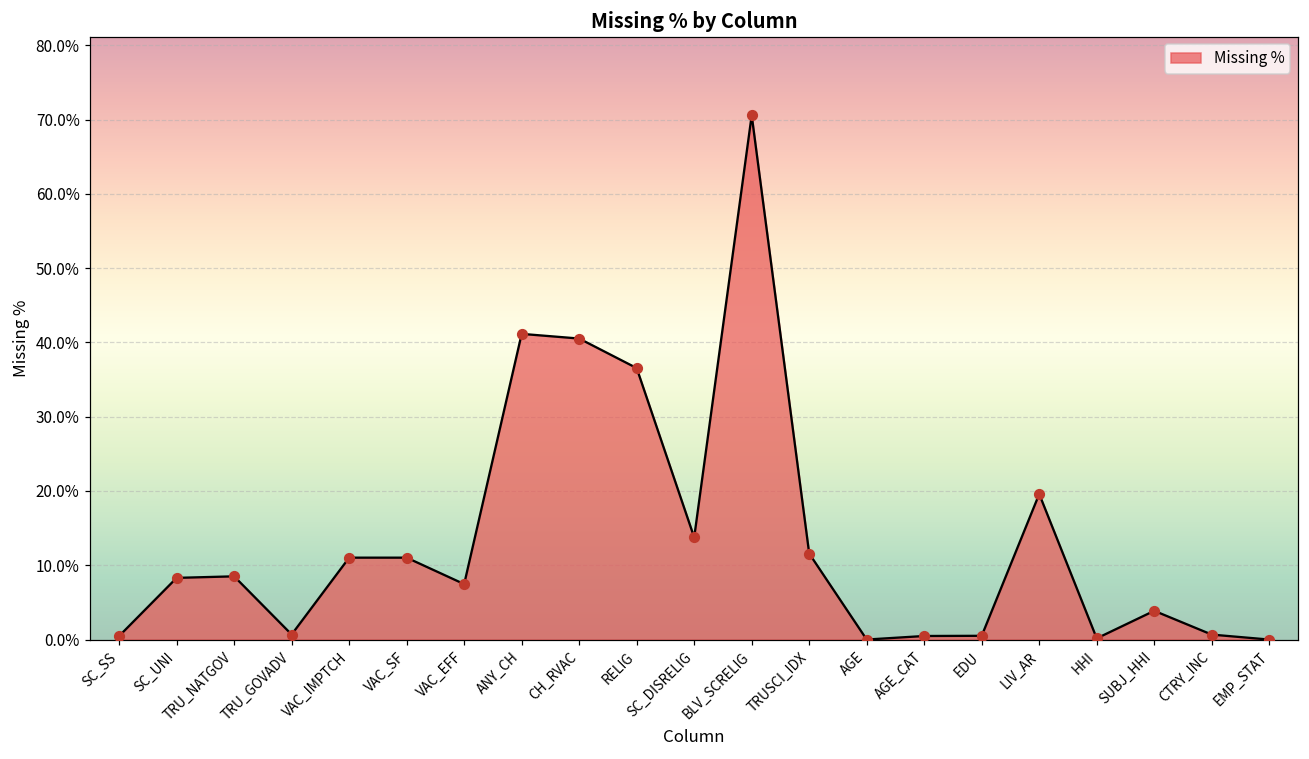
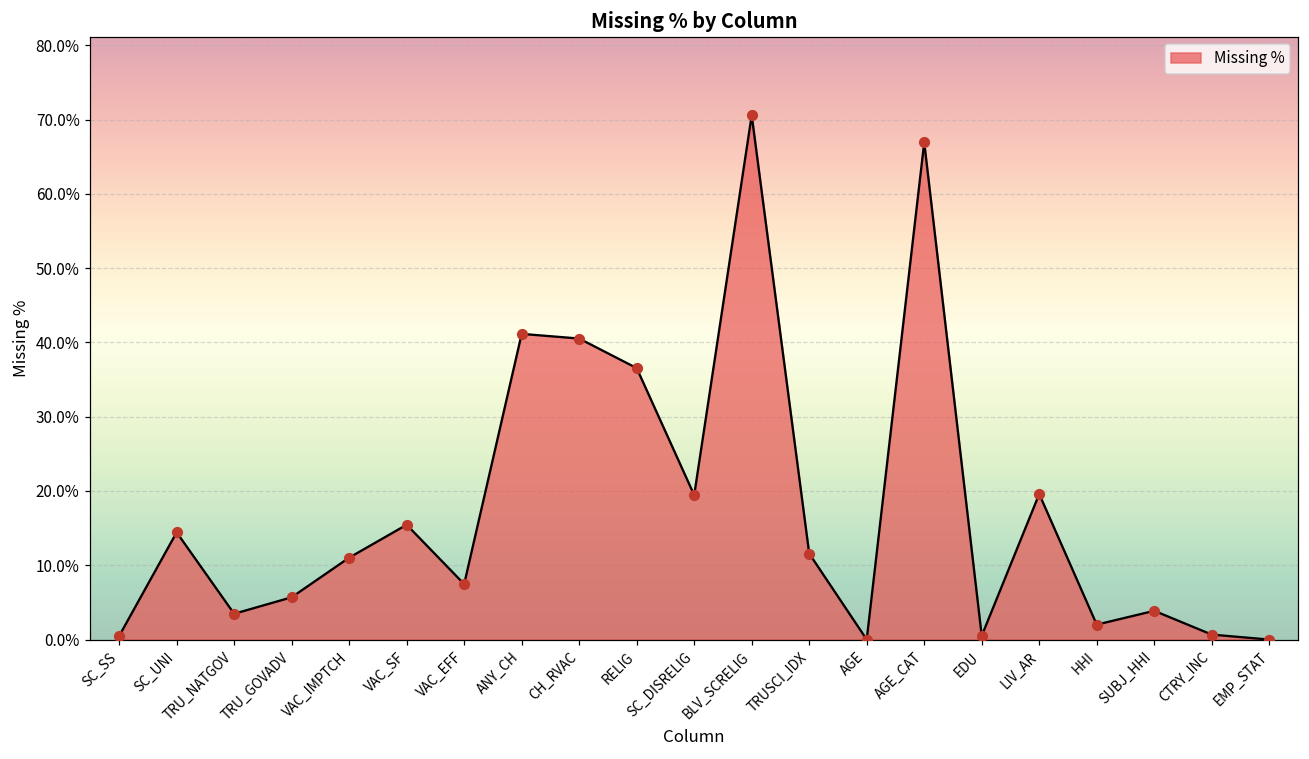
  {
    "SC_SS": "0%",
-   "SC_UNI": "8%",
-   "TRU_NATGOV": "9%",
-   "TRU_GOVADV": "1%",
+   "SC_UNI": "14%",
+   "TRU_NATGOV": "3%",
+   "TRU_GOVADV": "6%",
    "VAC_IMPTCH": "11%",
-   "VAC_SF": "11%",
+   "VAC_SF": "15%",
    "VAC_EFF": "7%",
    "ANY_CH": "41%",
    "CH_RVAC": "41%",
    "RELIG": "37%",
-   "SC_DISRELIG": "14%",
+   "SC_DISRELIG": "19%",
    "BLV_SCRELIG": "71%",
    "TRUSCI_IDX": "12%",
    "AGE": "0%",
-   "AGE_CAT": "0%",
+   "AGE_CAT": "67%",
    "EDU": "1%",
    "LIV_AR": "20%",
-   "HHI": "0%",
+   "HHI": "2%",
    "SUBJ_HHI": "4%",
    "CTRY_INC": "1%",
    "EMP_STAT": "0%"
  }
